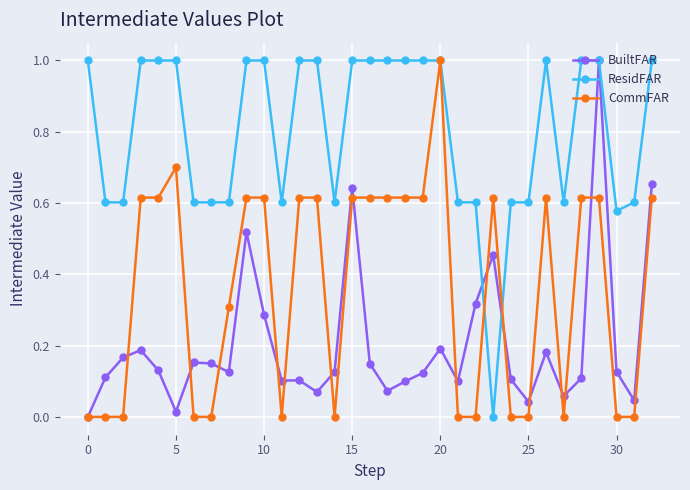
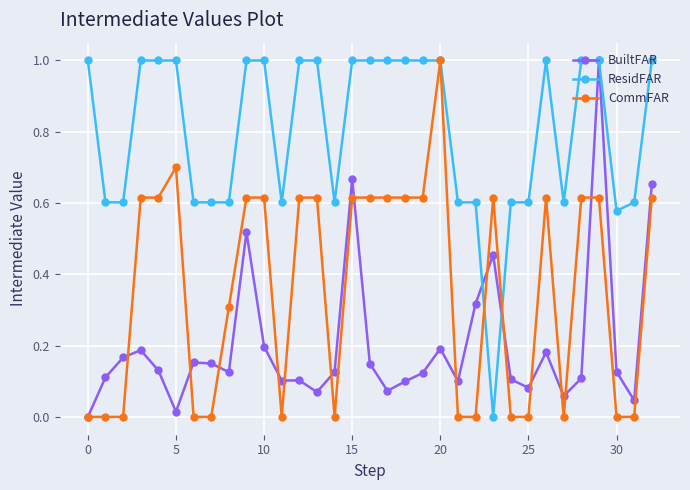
  {
    "BuiltFAR": {
      "5": 0.01,
-     "10": 0.29,
-     "15": 0.64,
+     "10": 0.20,
+     "15": 0.67,
      "20": 0.19,
-     "25": 0.04,
+     "25": 0.08,
      "30": 0.13
    },
    "ResidFAR": {
      "0": 1.00,
      "5": 1.00,
      "10": 1.00,
      "15": 1.00,
      "25": 0.60,
      "30": 0.58
    },
    "CommFAR": {
      "5": 0.70,
      "10": 0.62,
      "15": 0.62,
      "25": 0.00,
      "30": 0.00
    }
  }
